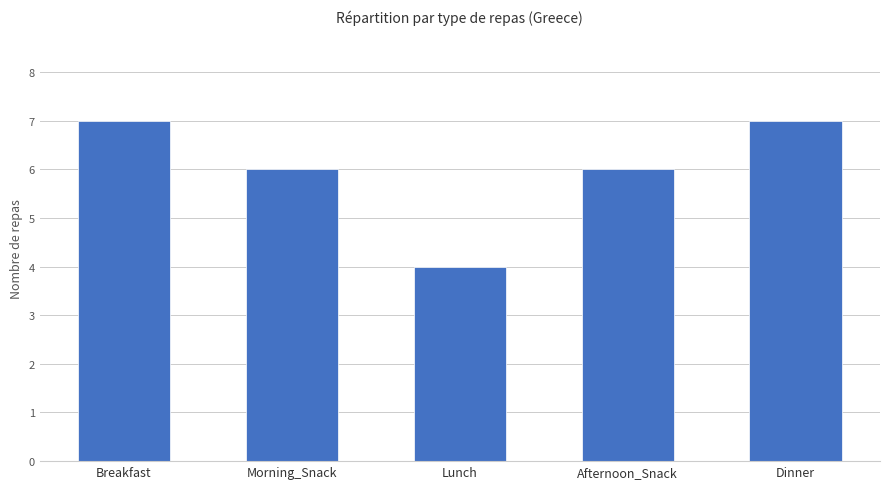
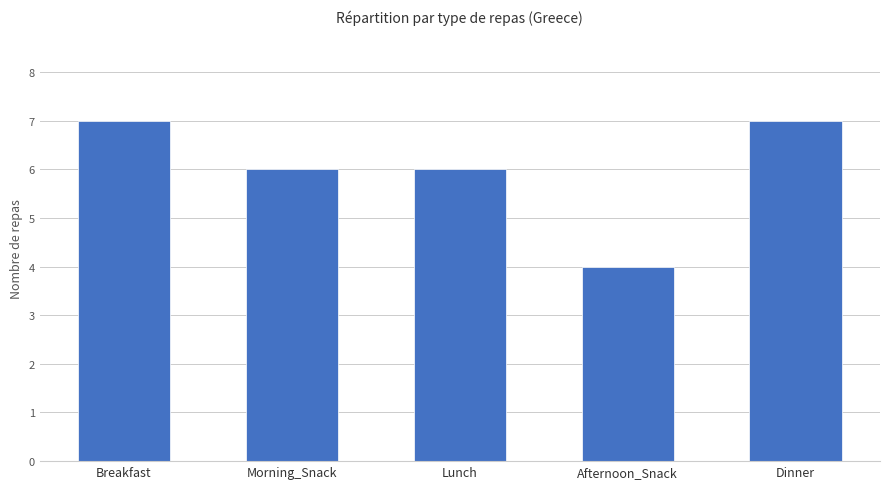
  {
    "Breakfast": 7,
    "Morning_Snack": 6,
-   "Lunch": 4,
-   "Afternoon_Snack": 6,
+   "Lunch": 6,
+   "Afternoon_Snack": 4,
    "Dinner": 7
  }
